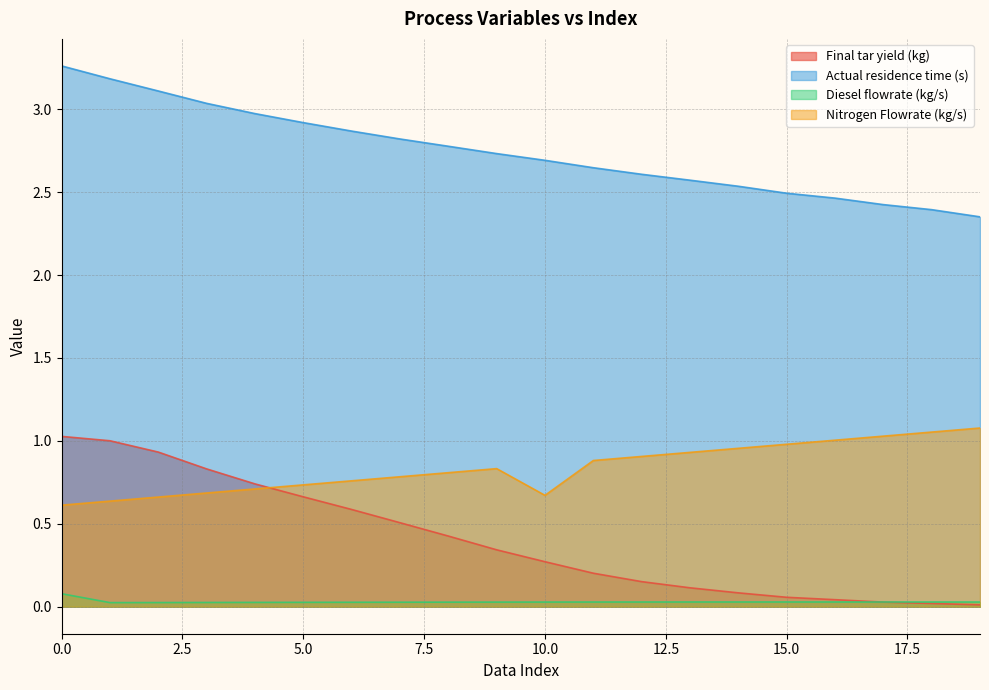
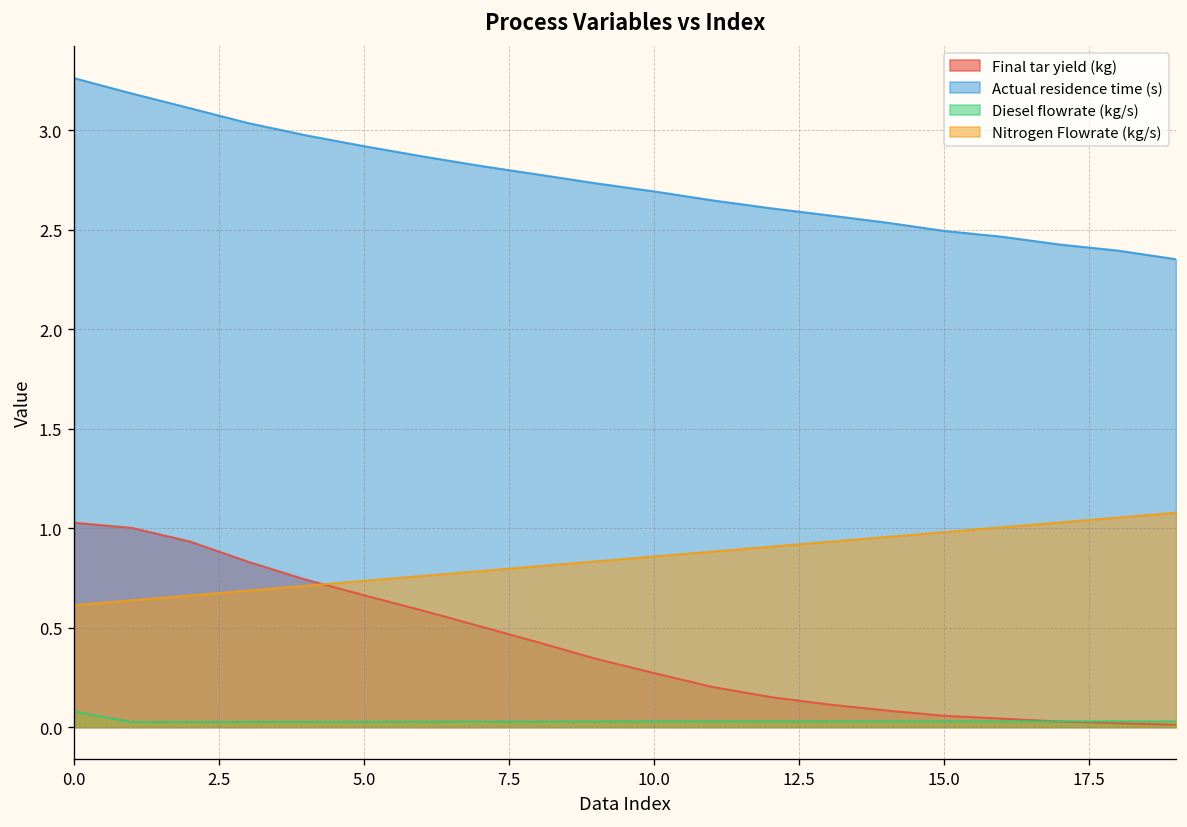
  {
    "Final tar yield (kg)": {
      "0.0": 1.03,
      "5.0": 0.66,
      "10.0": 0.27,
      "15.0": 0.06
    },
    "Actual residence time (s)": {
      "0.0": 3.26,
      "5.0": 2.92,
      "10.0": 2.69,
      "15.0": 2.49
    },
    "Diesel flowrate (kg/s)": {
      "0.0": 0.08,
      "5.0": 0.03,
      "10.0": 0.03,
      "15.0": 0.03
    },
    "Nitrogen Flowrate (kg/s)": {
      "0.0": 0.61,
      "5.0": 0.73,
-     "10.0": 0.67,
+     "10.0": 0.86,
      "15.0": 0.98
    }
  }
